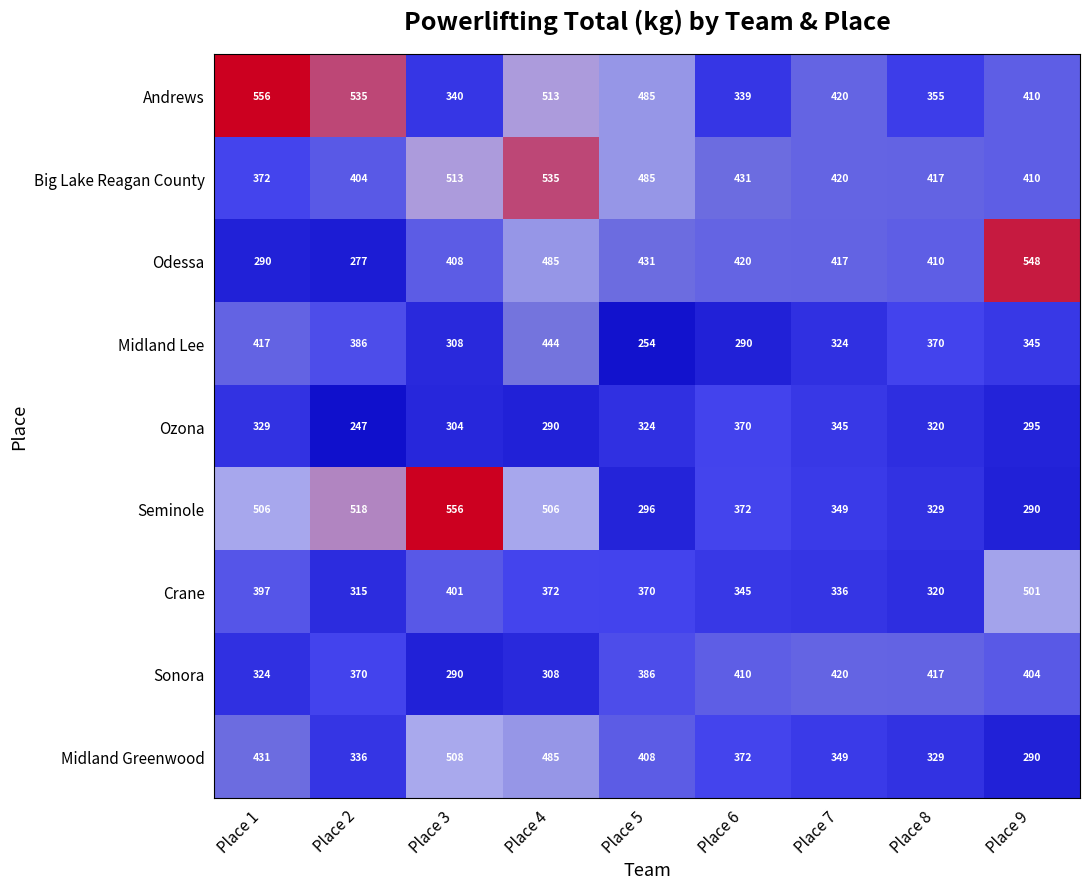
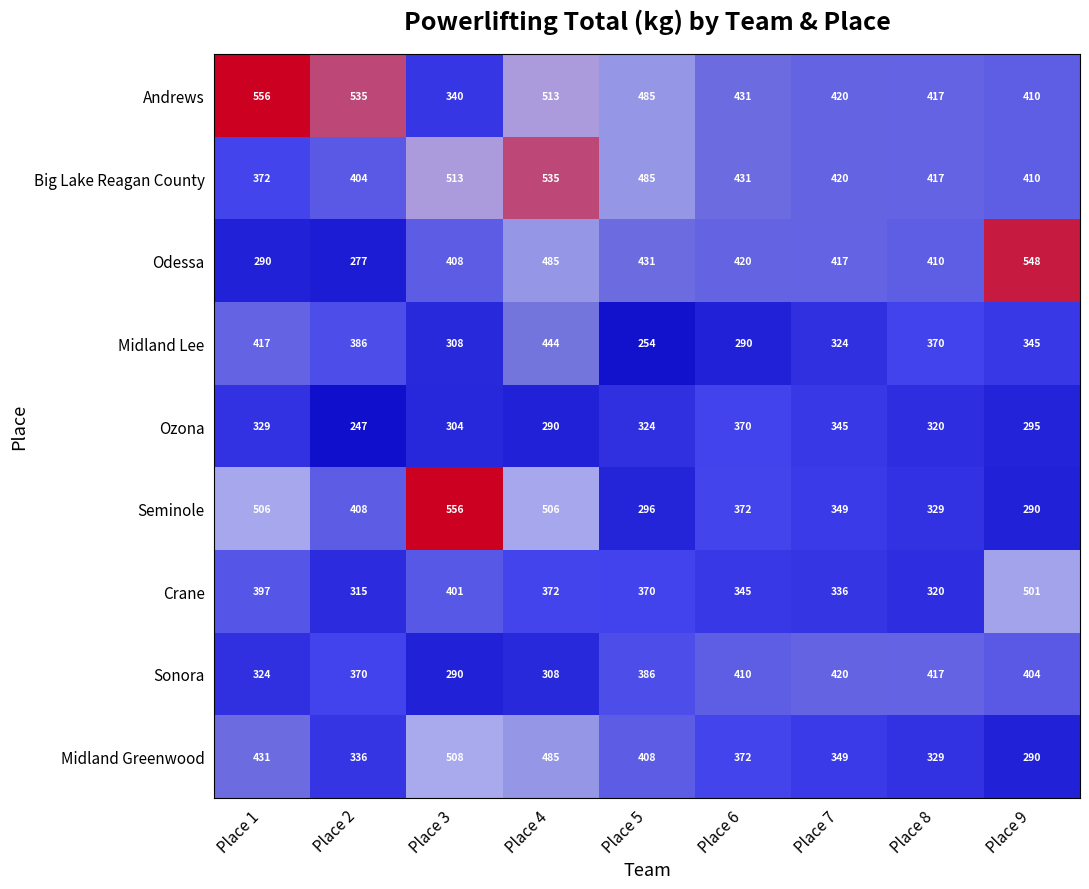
  {
    "Andrews": {
      "Place 1": 556,
      "Place 2": 535,
      "Place 3": 340,
      "Place 4": 513,
      "Place 5": 485,
-     "Place 6": 339,
+     "Place 6": 431,
      "Place 7": 420,
-     "Place 8": 355,
+     "Place 8": 417,
      "Place 9": 410
    },
    "Big Lake Reagan County": {
      "Place 1": 372,
      "Place 2": 404,
      "Place 3": 513,
      "Place 4": 535,
      "Place 5": 485,
      "Place 6": 431,
      "Place 7": 420,
      "Place 8": 417,
      "Place 9": 410
    },
    "Odessa": {
      "Place 1": 290,
      "Place 2": 277,
      "Place 3": 408,
      "Place 4": 485,
      "Place 5": 431,
      "Place 6": 420,
      "Place 7": 417,
      "Place 8": 410,
      "Place 9": 548
    },
    "Midland Lee": {
      "Place 1": 417,
      "Place 2": 386,
      "Place 3": 308,
      "Place 4": 444,
      "Place 5": 254,
      "Place 6": 290,
      "Place 7": 324,
      "Place 8": 370,
      "Place 9": 345
    },
    "Ozona": {
      "Place 1": 329,
      "Place 2": 247,
      "Place 3": 304,
      "Place 4": 290,
      "Place 5": 324,
      "Place 6": 370,
      "Place 7": 345,
      "Place 8": 320,
      "Place 9": 295
    },
    "Seminole": {
      "Place 1": 506,
-     "Place 2": 518,
+     "Place 2": 408,
      "Place 3": 556,
      "Place 4": 506,
      "Place 5": 296,
      "Place 6": 372,
      "Place 7": 349,
      "Place 8": 329,
      "Place 9": 290
    },
    "Crane": {
      "Place 1": 397,
      "Place 2": 315,
      "Place 3": 401,
      "Place 4": 372,
      "Place 5": 370,
      "Place 6": 345,
      "Place 7": 336,
      "Place 8": 320,
      "Place 9": 501
    },
    "Sonora": {
      "Place 1": 324,
      "Place 2": 370,
      "Place 3": 290,
      "Place 4": 308,
      "Place 5": 386,
      "Place 6": 410,
      "Place 7": 420,
      "Place 8": 417,
      "Place 9": 404
    },
    "Midland Greenwood": {
      "Place 1": 431,
      "Place 2": 336,
      "Place 3": 508,
      "Place 4": 485,
      "Place 5": 408,
      "Place 6": 372,
      "Place 7": 349,
      "Place 8": 329,
      "Place 9": 290
    }
  }
